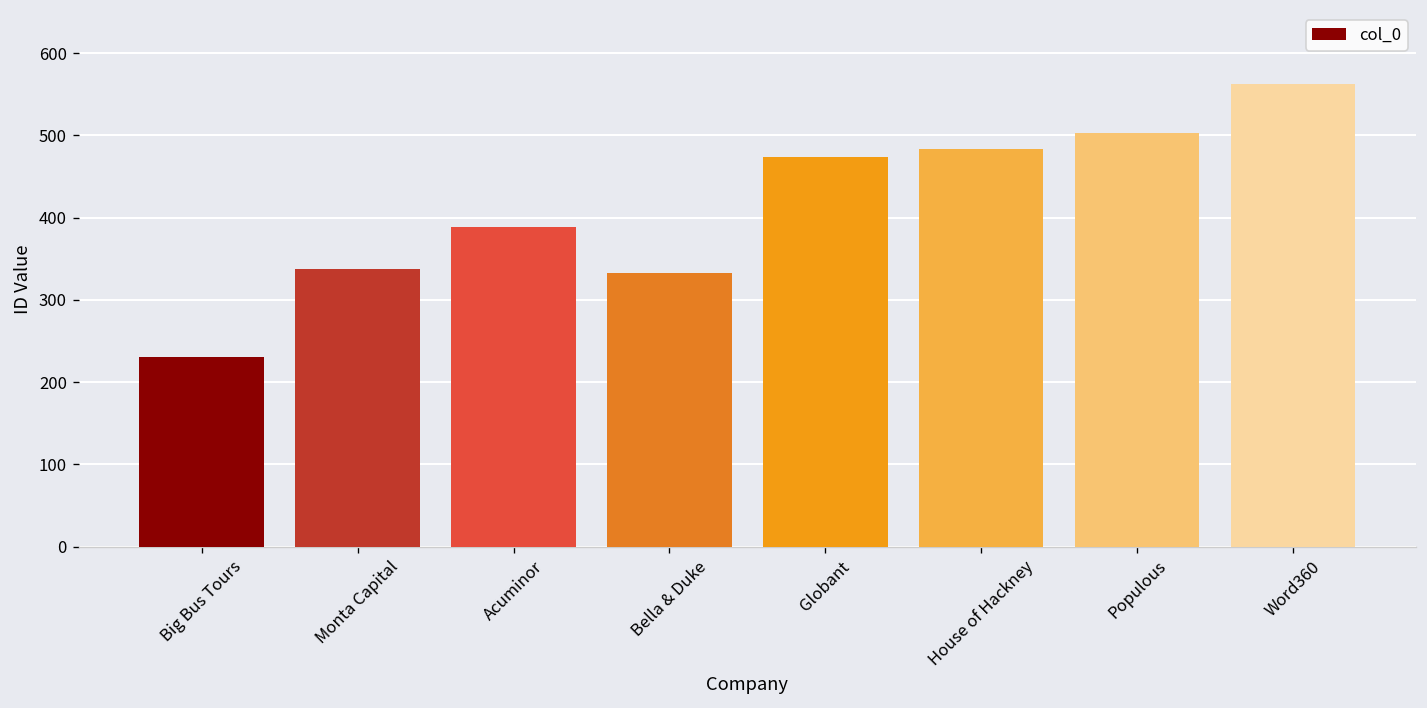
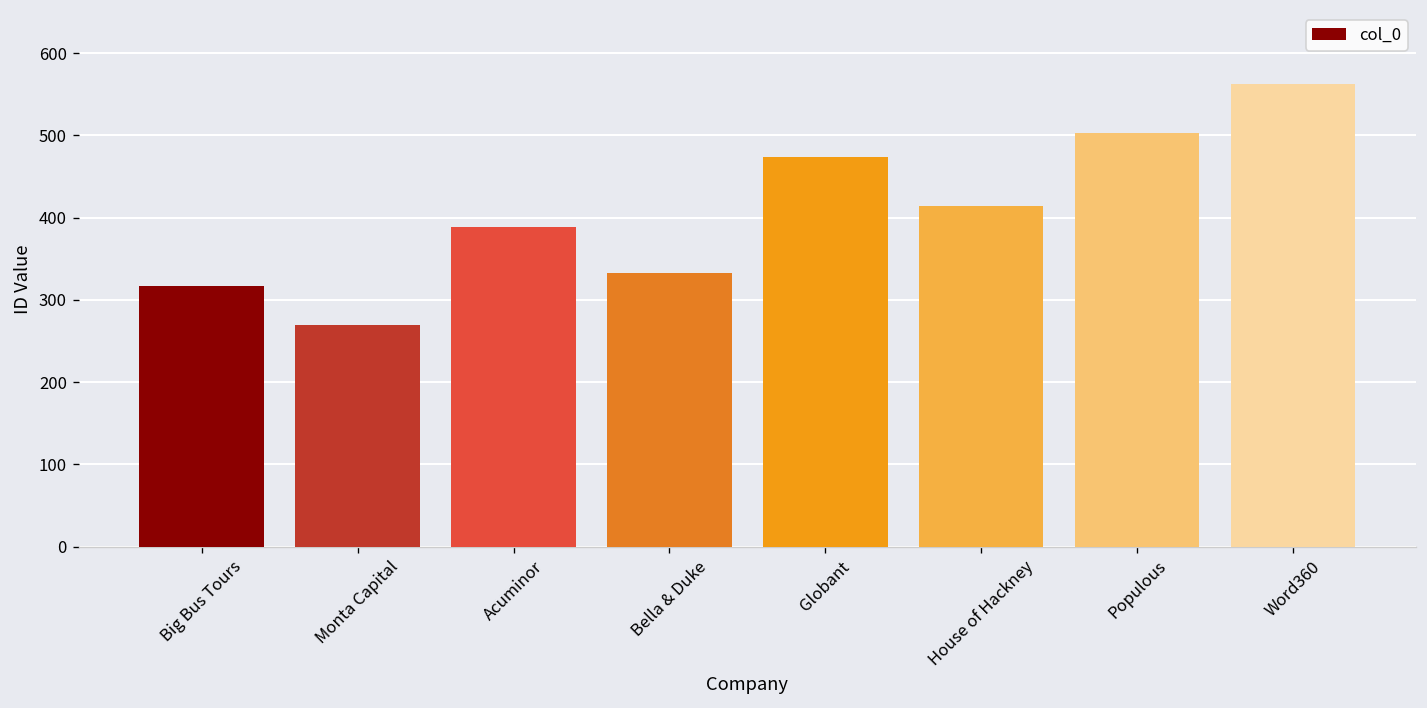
  {
-   "Big Bus Tours": 230,
-   "Monta Capital": 340,
+   "Big Bus Tours": 320,
+   "Monta Capital": 270,
    "Acuminor": 390,
    "Bella & Duke": 330,
    "Globant": 470,
-   "House of Hackney": 480,
+   "House of Hackney": 410,
    "Populous": 500,
    "Word360": 560
  }
